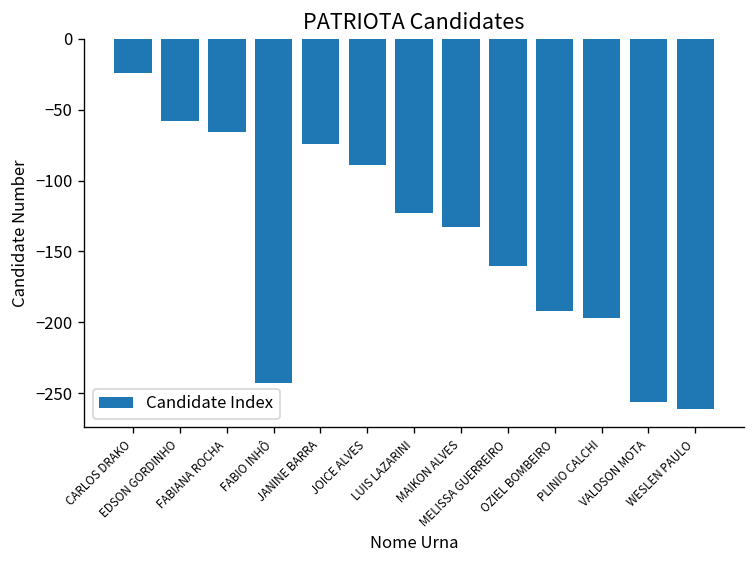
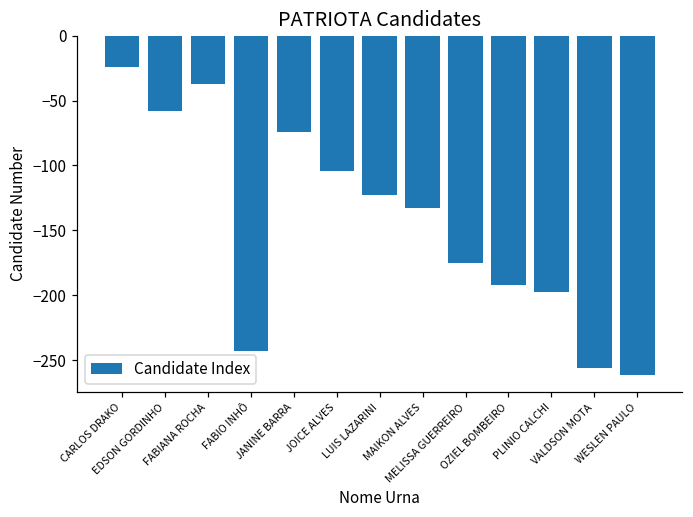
  {
    "CARLOS DRAKO": -24,
    "EDSON GORDINHO": -58,
-   "FABIANA ROCHA": -66,
+   "FABIANA ROCHA": -37,
    "FABIO INHÔ": -243,
    "JANINE BARRA": -74,
-   "JOICE ALVES": -89,
+   "JOICE ALVES": -104,
    "LUIS LAZARINI": -123,
    "MAIKON ALVES": -133,
-   "MELISSA GUERREIRO": -160,
+   "MELISSA GUERREIRO": -175,
    "OZIEL BOMBEIRO": -192,
    "PLINIO CALCHI": -197,
    "VALDSON MOTA": -256,
    "WESLEN PAULO": -261
  }
